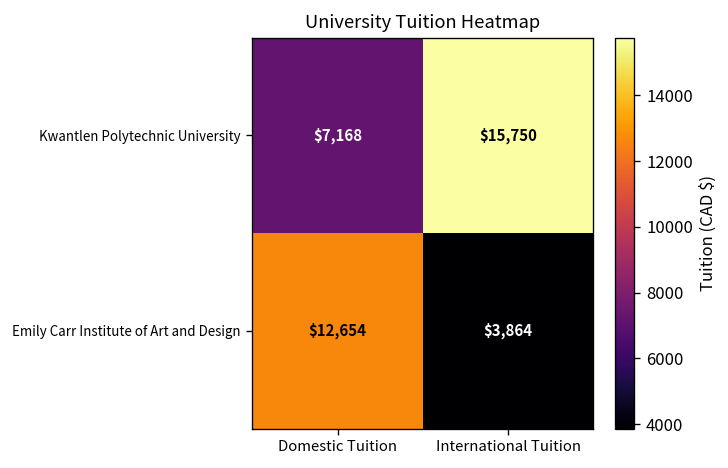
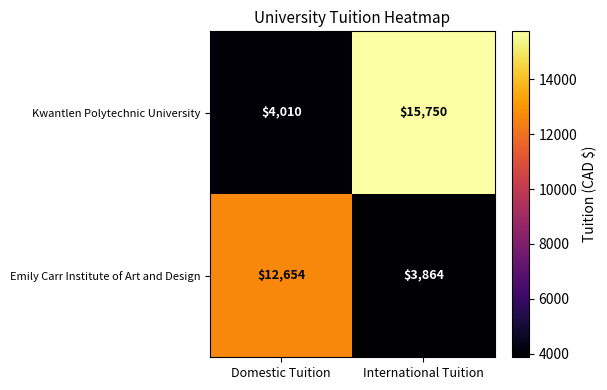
  {
    "Kwantlen Polytechnic University": {
-     "Domestic Tuition": "$7,168",
+     "Domestic Tuition": "$4,010",
      "International Tuition": "$15,750"
    },
    "Emily Carr Institute of Art and Design": {
      "Domestic Tuition": "$12,654",
      "International Tuition": "$3,864"
    }
  }
